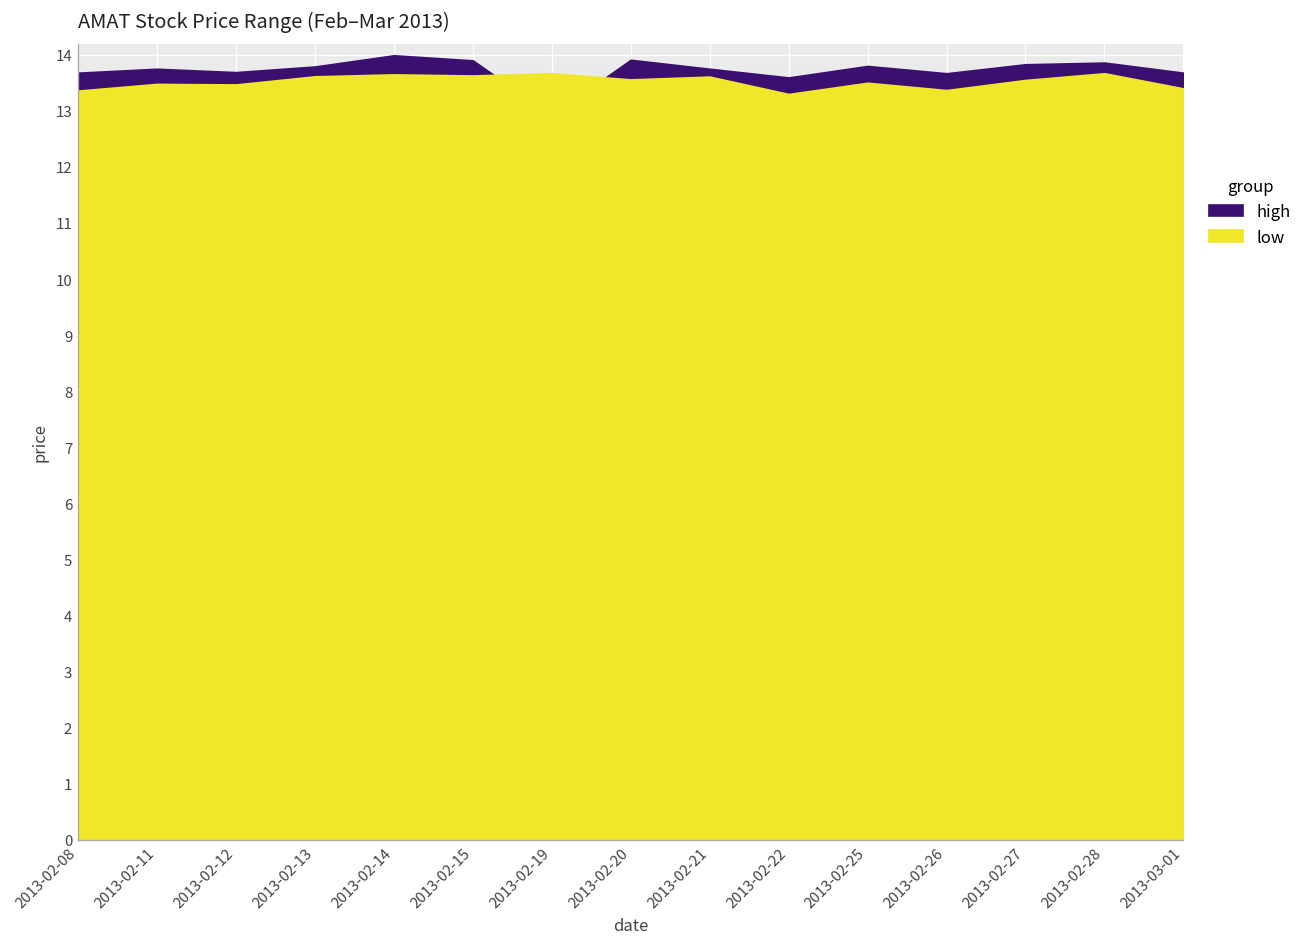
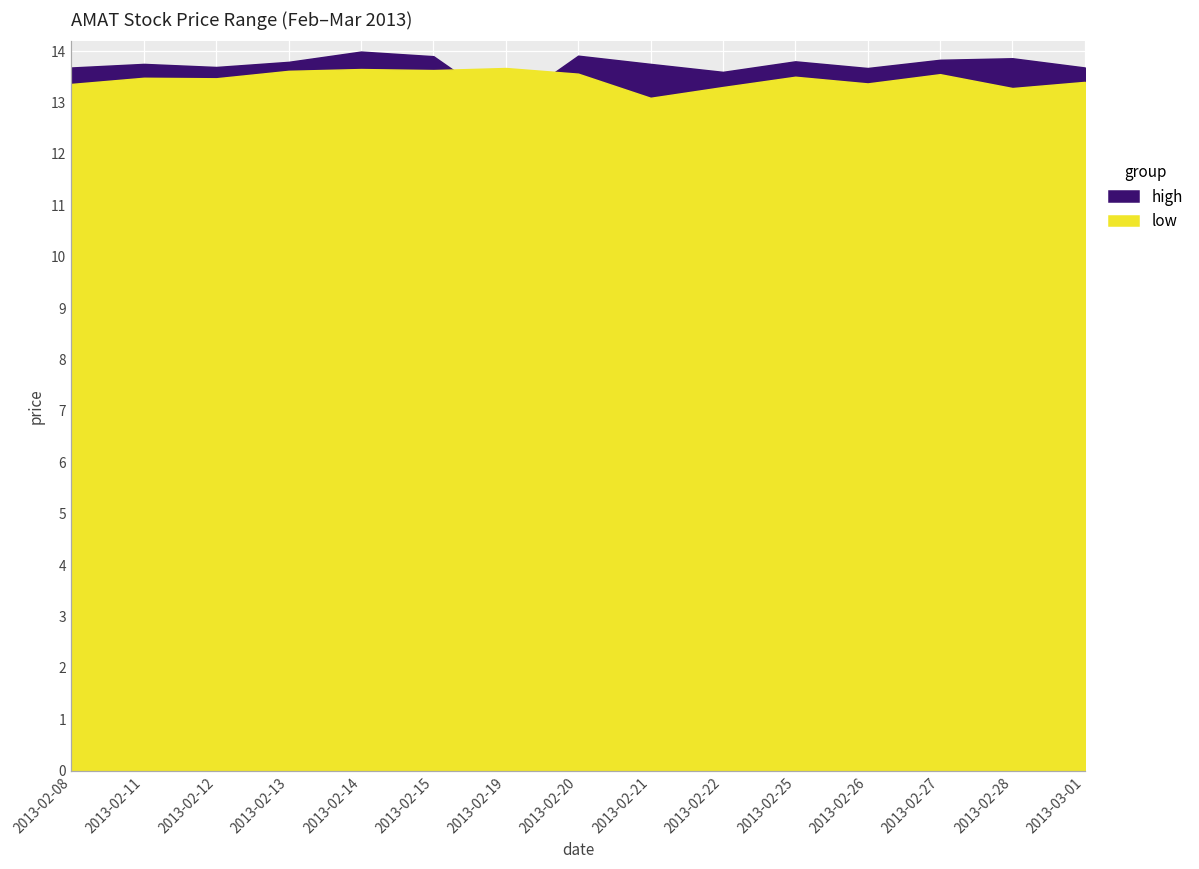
  {
    "high": {
      "2013-02-08": 13.7,
      "2013-02-11": 13.8,
      "2013-02-12": 13.7,
      "2013-02-13": 13.8,
      "2013-02-14": 14.0,
      "2013-02-15": 13.9,
      "2013-02-20": 13.9,
      "2013-02-21": 13.8,
      "2013-02-22": 13.6,
      "2013-02-25": 13.8,
      "2013-02-26": 13.7,
      "2013-02-27": 13.8,
      "2013-02-28": 13.9,
      "2013-03-01": 13.7
    },
    "low": {
      "2013-02-08": 13.4,
      "2013-02-11": 13.5,
      "2013-02-12": 13.5,
      "2013-02-13": 13.6,
      "2013-02-14": 13.7,
      "2013-02-15": 13.6,
      "2013-02-19": 13.7,
      "2013-02-20": 13.6,
-     "2013-02-21": 13.6,
+     "2013-02-21": 13.1,
      "2013-02-22": 13.3,
      "2013-02-25": 13.5,
      "2013-02-26": 13.4,
      "2013-02-27": 13.6,
-     "2013-02-28": 13.7,
+     "2013-02-28": 13.3,
      "2013-03-01": 13.4
    }
  }
